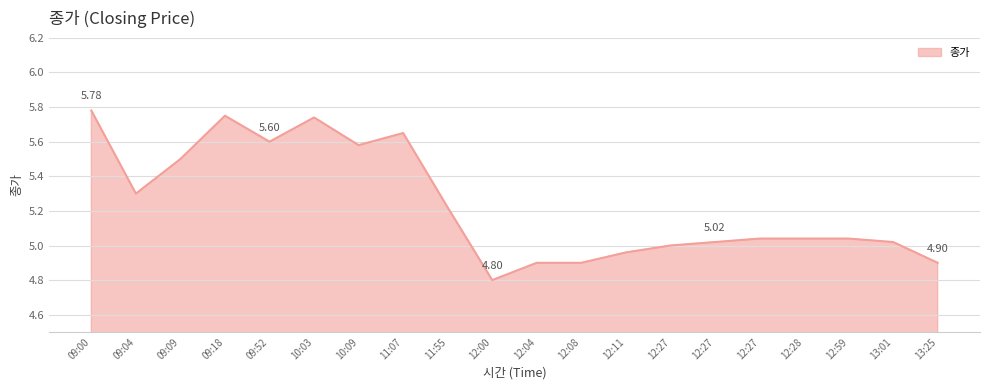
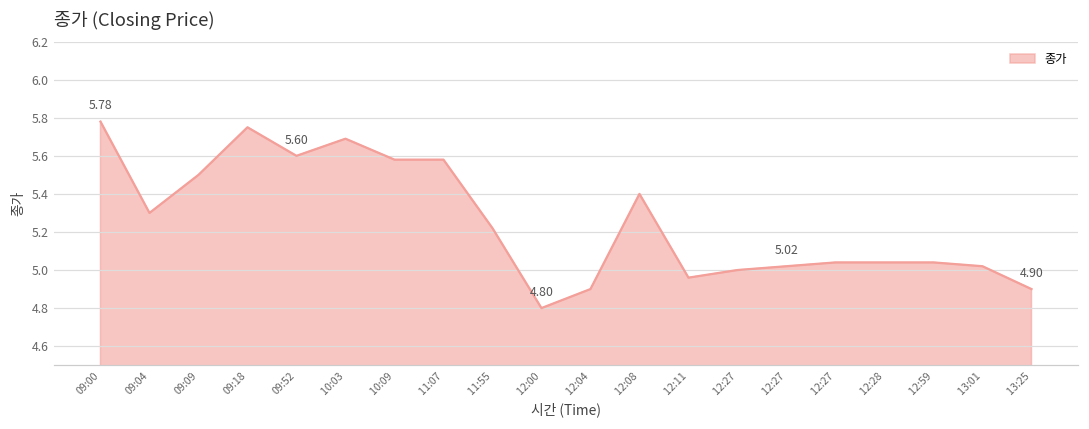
  {
    "09:04": 5.30,
    "09:09": 5.50,
    "09:18": 5.75,
-   "10:03": 5.74,
+   "10:03": 5.69,
    "10:09": 5.58,
-   "11:07": 5.65,
+   "11:07": 5.58,
    "11:55": 5.22,
    "12:04": 4.90,
-   "12:08": 4.9,
+   "12:08": 5.4,
    "12:11": 4.96,
    "12:28": 5.04,
    "12:59": 5.04,
    "13:01": 5.02
  }
